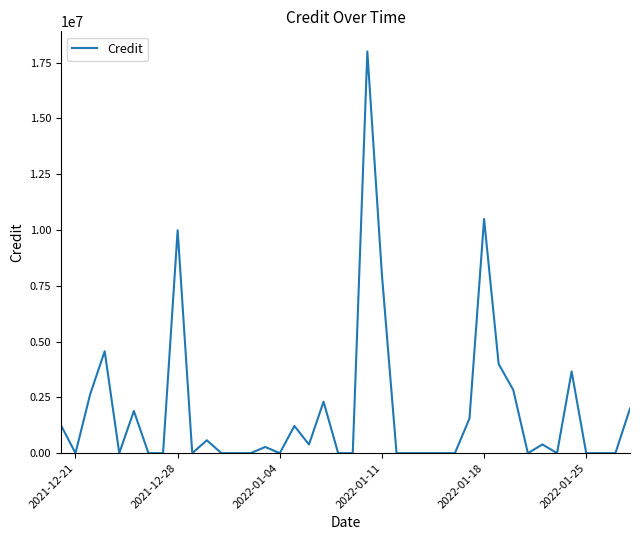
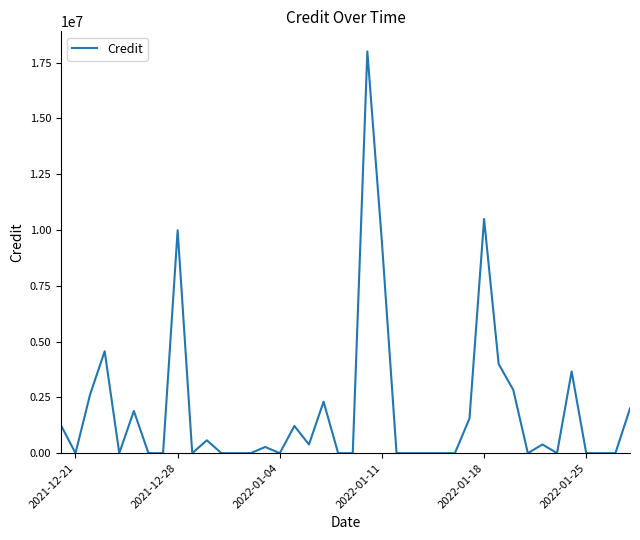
  {
    "2021-12-21": 0,
    "2021-12-28": 10000000,
    "2022-01-04": 0,
-   "2022-01-11": 8000000,
+   "2022-01-11": 9400000,
    "2022-01-18": 10500000,
    "2022-01-25": 0
  }
